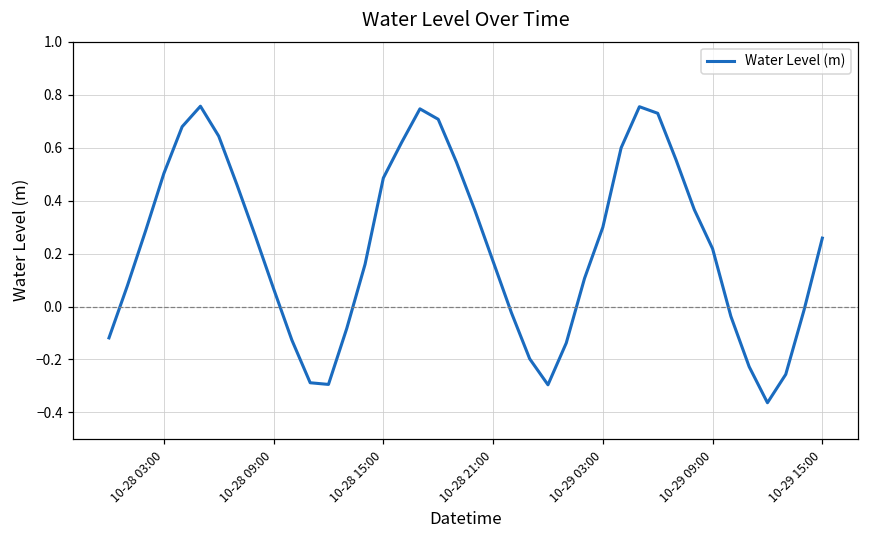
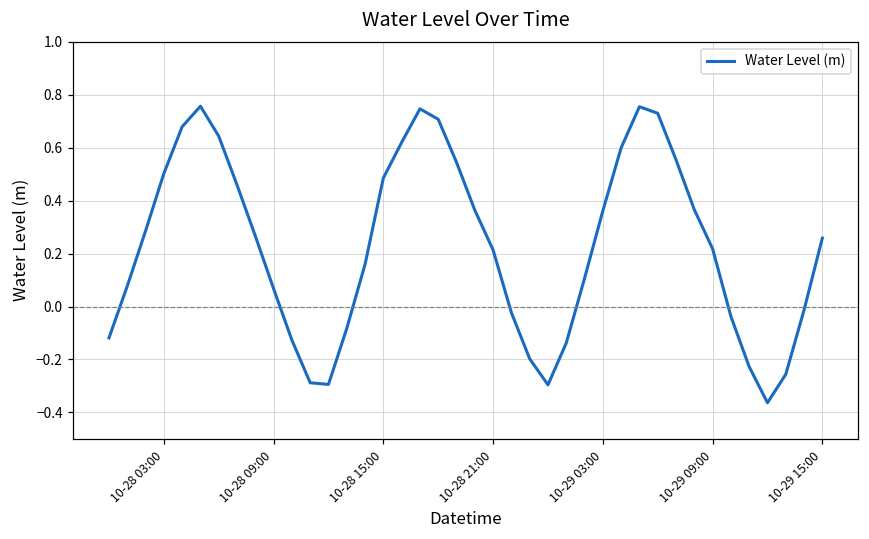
  {
    "10-28 03:00": 0.50,
    "10-28 09:00": 0.07,
    "10-28 15:00": 0.49,
-   "10-28 21:00": 0.17,
-   "10-29 03:00": 0.30,
+   "10-28 21:00": 0.21,
+   "10-29 03:00": 0.36,
    "10-29 09:00": 0.22,
    "10-29 15:00": 0.26
  }
